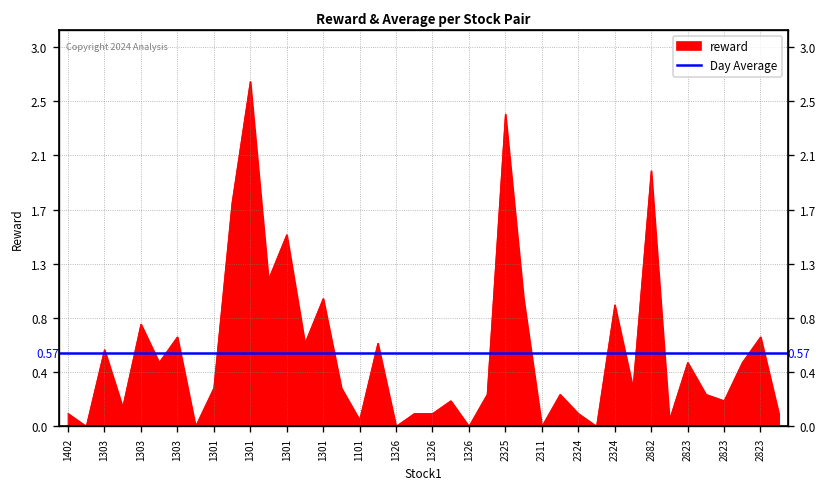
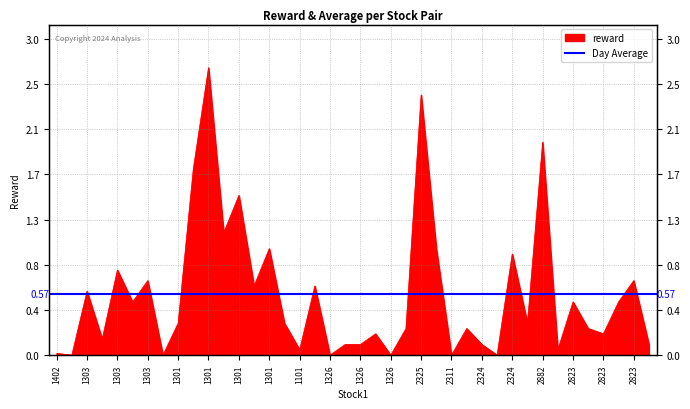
  {
-   "1402": 0.10,
+   "1402": 0.02,
    "2325": 2.44,
    "2882": 2.00
  }
